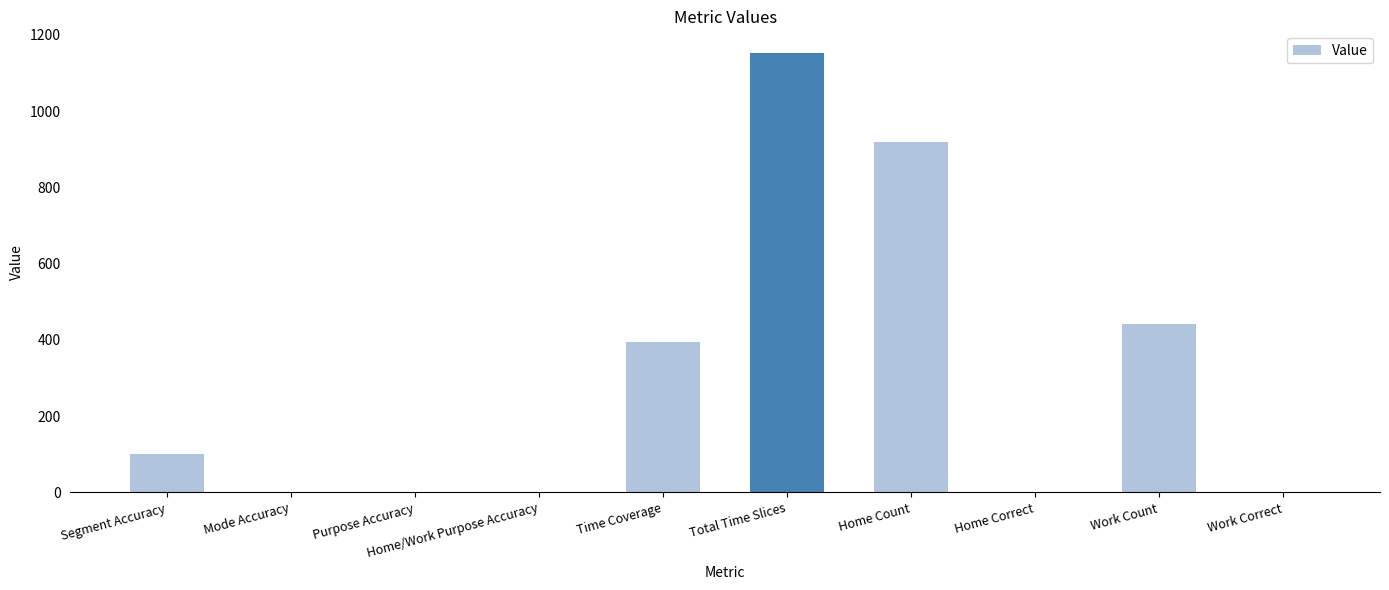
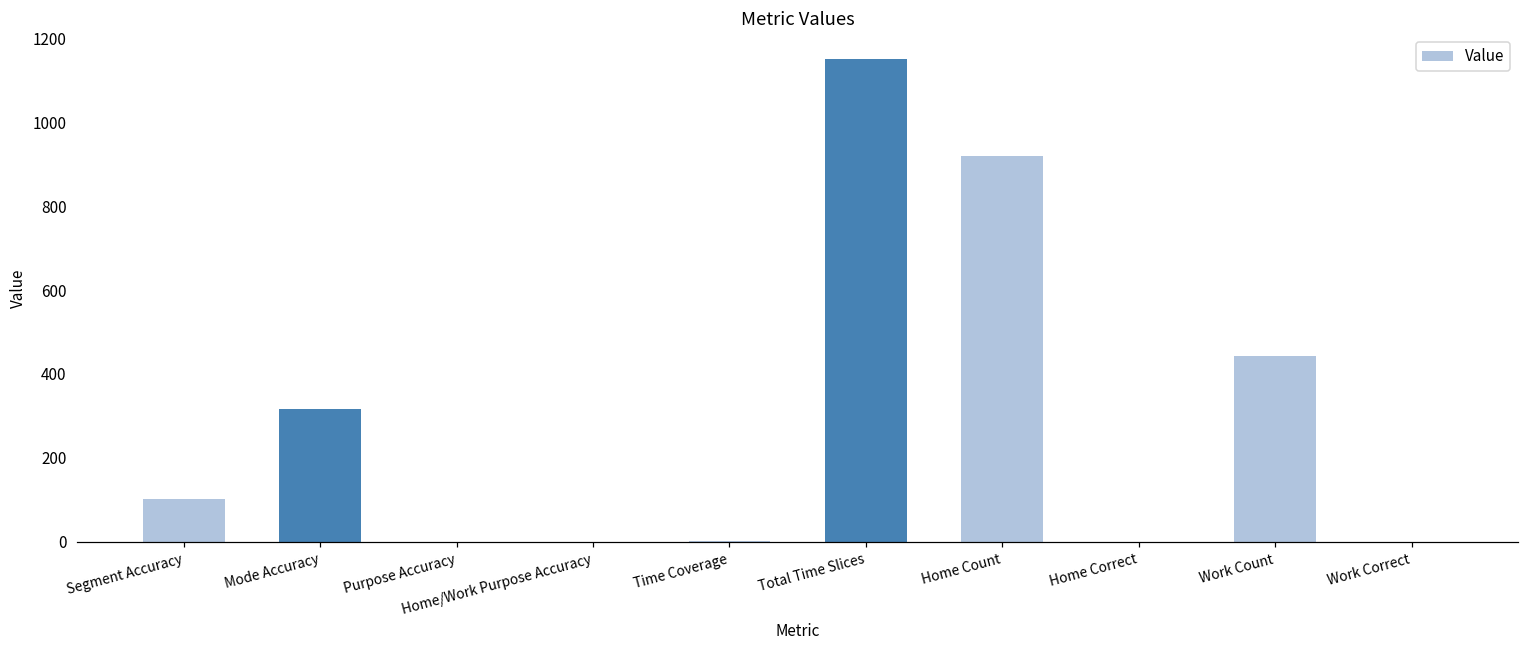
  {
    "Segment Accuracy": 100,
-   "Mode Accuracy": 0,
+   "Mode Accuracy": 320,
    "Home/Work Purpose Accuracy": 0,
-   "Time Coverage": 390,
+   "Time Coverage": 0,
    "Total Time Slices": 1150,
    "Home Count": 920,
    "Home Correct": 0,
    "Work Count": 440,
    "Work Correct": 0
  }
